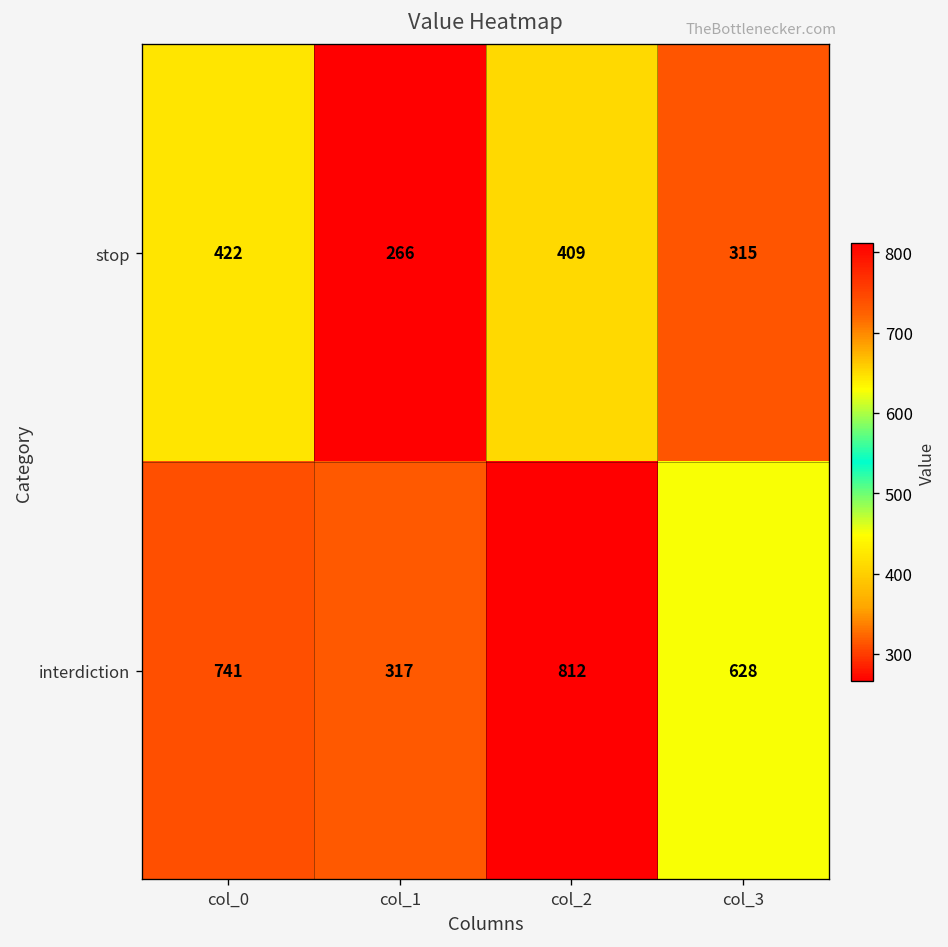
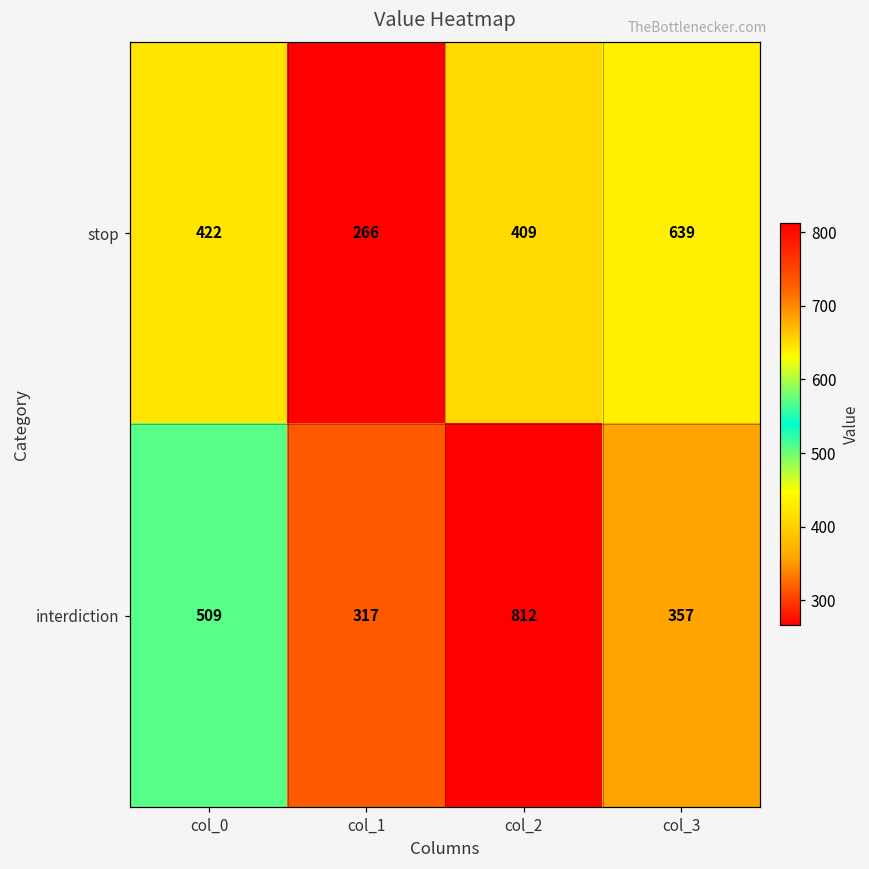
  {
    "stop": {
      "col_0": 422,
      "col_1": 266,
      "col_2": 409,
-     "col_3": 315
+     "col_3": 639
    },
    "interdiction": {
-     "col_0": 741,
+     "col_0": 509,
      "col_1": 317,
      "col_2": 812,
-     "col_3": 628
+     "col_3": 357
    }
  }
